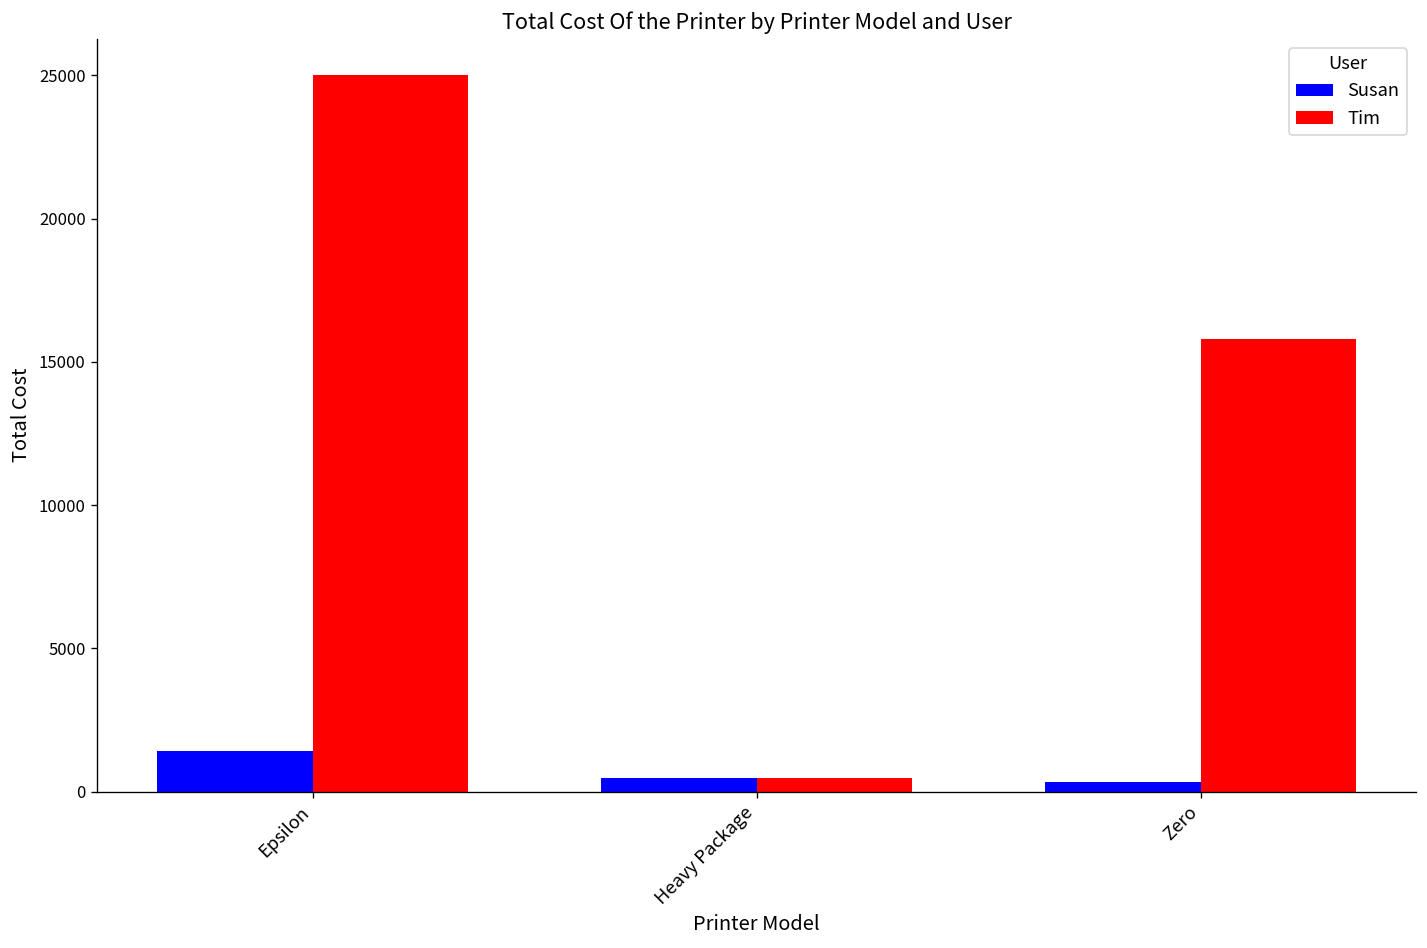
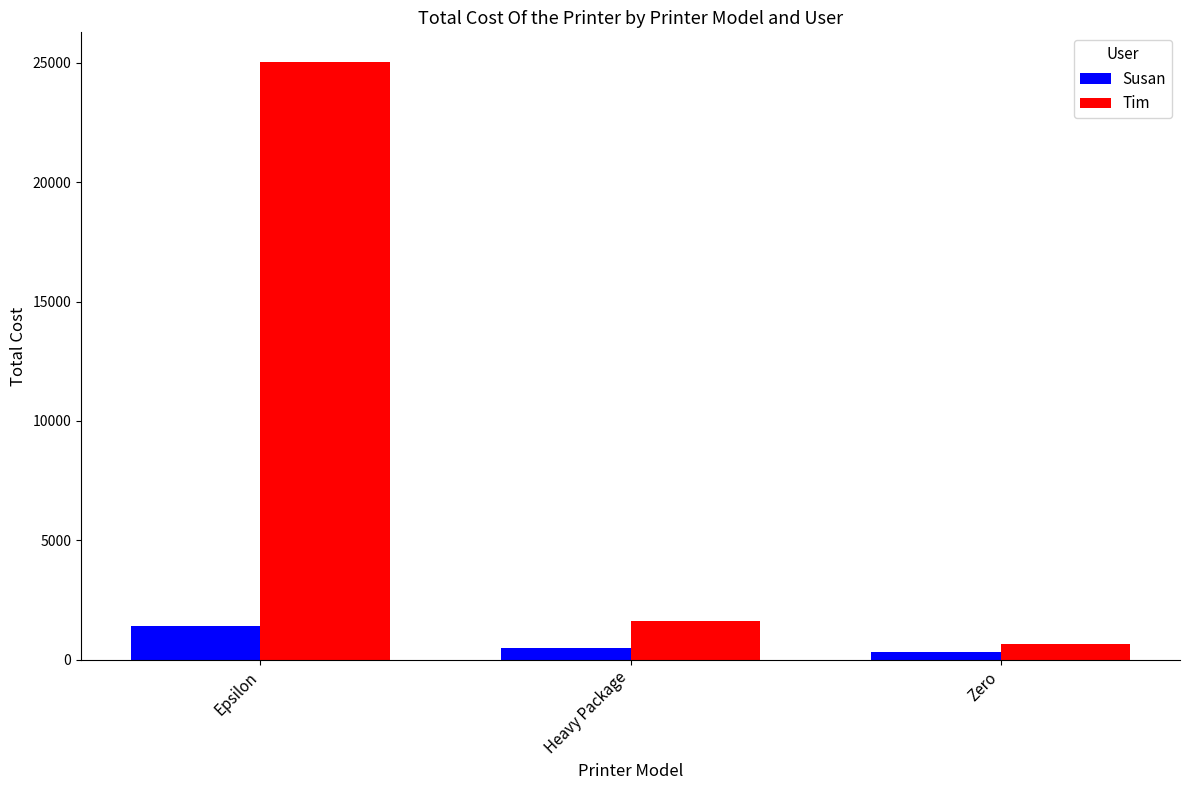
  {
    "Susan": {
      "Epsilon": 1400,
      "Heavy Package": 500,
      "Zero": 300
    },
    "Tim": {
      "Epsilon": 25000,
-     "Heavy Package": 500,
-     "Zero": 15800
+     "Heavy Package": 1600,
+     "Zero": 700
    }
  }
